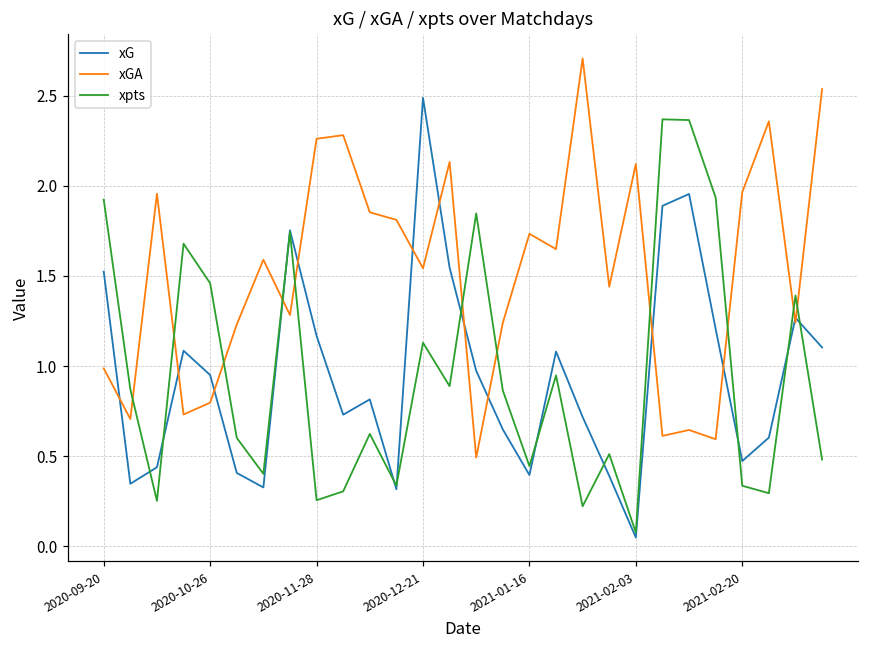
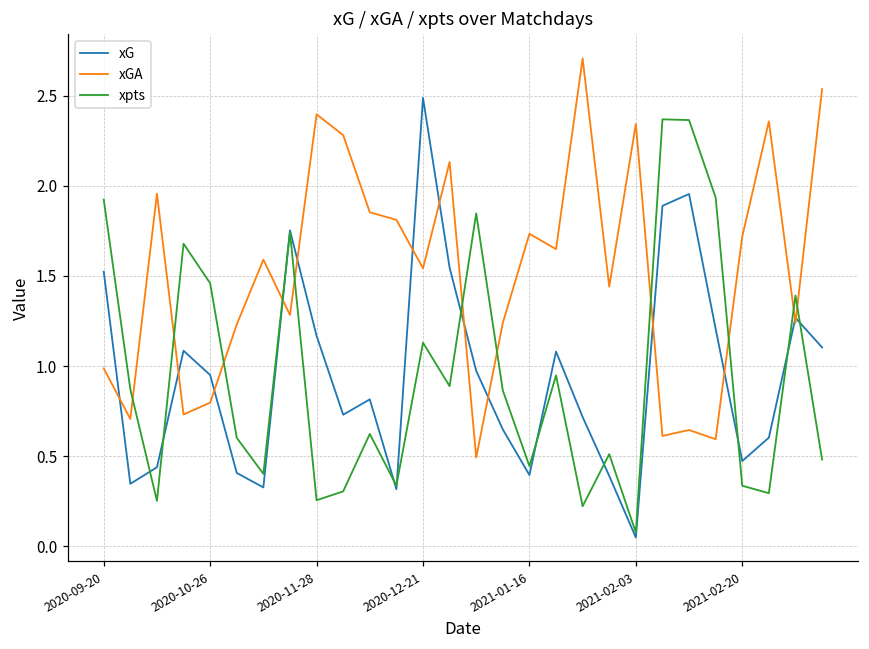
  {
    "xG": {
      "2020-09-20": 1.52,
      "2020-10-26": 0.95,
      "2020-11-28": 1.17,
      "2020-12-21": 2.49,
      "2021-01-16": 0.40,
      "2021-02-03": 0.05,
      "2021-02-20": 0.47
    },
    "xGA": {
      "2020-09-20": 0.99,
      "2020-10-26": 0.80,
-     "2020-11-28": 2.26,
+     "2020-11-28": 2.40,
      "2020-12-21": 1.54,
      "2021-01-16": 1.73,
-     "2021-02-03": 2.12,
-     "2021-02-20": 1.97
+     "2021-02-03": 2.34,
+     "2021-02-20": 1.72
    },
    "xpts": {
      "2020-09-20": 1.92,
      "2020-10-26": 1.46,
      "2020-11-28": 0.26,
      "2020-12-21": 1.13,
      "2021-01-16": 0.45,
      "2021-02-03": 0.08,
      "2021-02-20": 0.34
    }
  }
